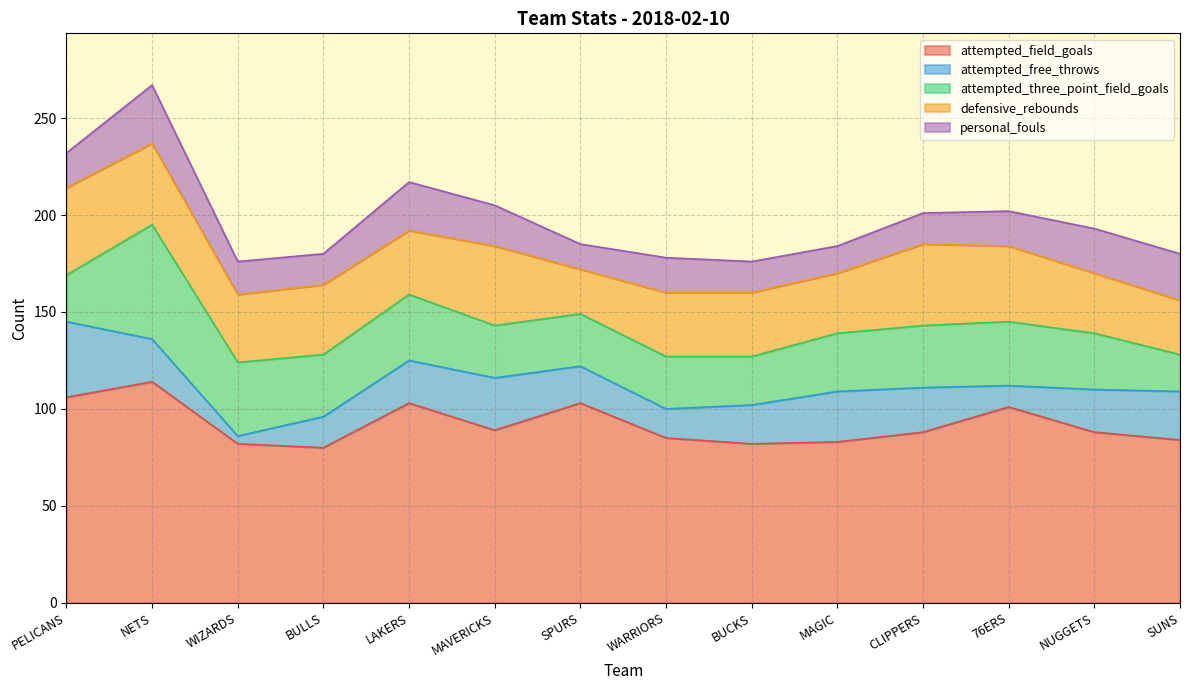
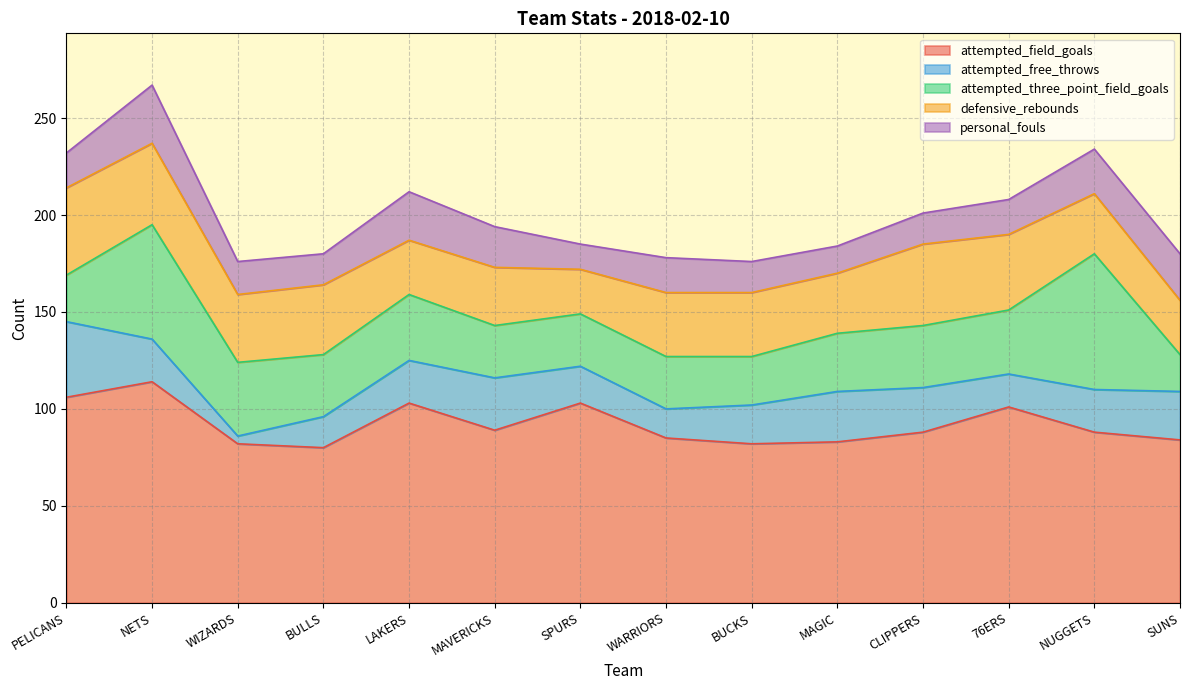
  {
    "attempted_field_goals": {
      "PELICANS": 106,
      "NETS": 114,
      "WIZARDS": 82,
      "BULLS": 80,
      "LAKERS": 103,
      "MAVERICKS": 89,
      "SPURS": 103,
      "WARRIORS": 85,
      "BUCKS": 82,
      "MAGIC": 83,
      "CLIPPERS": 88,
      "76ERS": 101,
      "NUGGETS": 88,
      "SUNS": 84
    },
    "attempted_free_throws": {
      "PELICANS": 39,
      "NETS": 22,
      "WIZARDS": 4,
      "BULLS": 16,
      "LAKERS": 22,
      "MAVERICKS": 27,
      "SPURS": 19,
      "WARRIORS": 15,
      "BUCKS": 20,
      "MAGIC": 26,
      "CLIPPERS": 23,
-     "76ERS": 11,
+     "76ERS": 17,
      "NUGGETS": 22,
      "SUNS": 25
    },
    "attempted_three_point_field_goals": {
      "PELICANS": 24,
      "NETS": 59,
      "WIZARDS": 38,
      "BULLS": 32,
      "LAKERS": 34,
      "MAVERICKS": 27,
      "SPURS": 27,
      "WARRIORS": 27,
      "BUCKS": 25,
      "MAGIC": 30,
      "CLIPPERS": 32,
      "76ERS": 33,
-     "NUGGETS": 29,
+     "NUGGETS": 70,
      "SUNS": 19
    },
    "defensive_rebounds": {
      "PELICANS": 45,
      "NETS": 42,
      "WIZARDS": 35,
      "BULLS": 36,
-     "LAKERS": 33,
-     "MAVERICKS": 41,
+     "LAKERS": 28,
+     "MAVERICKS": 30,
      "SPURS": 23,
      "WARRIORS": 33,
      "BUCKS": 33,
      "MAGIC": 31,
      "CLIPPERS": 42,
      "76ERS": 39,
      "NUGGETS": 31,
      "SUNS": 28
    },
    "personal_fouls": {
      "PELICANS": 18,
      "NETS": 30,
      "WIZARDS": 17,
      "BULLS": 16,
      "LAKERS": 25,
      "MAVERICKS": 21,
      "SPURS": 13,
      "WARRIORS": 18,
      "BUCKS": 16,
      "MAGIC": 14,
      "CLIPPERS": 16,
      "76ERS": 18,
      "NUGGETS": 23,
      "SUNS": 24
    }
  }
